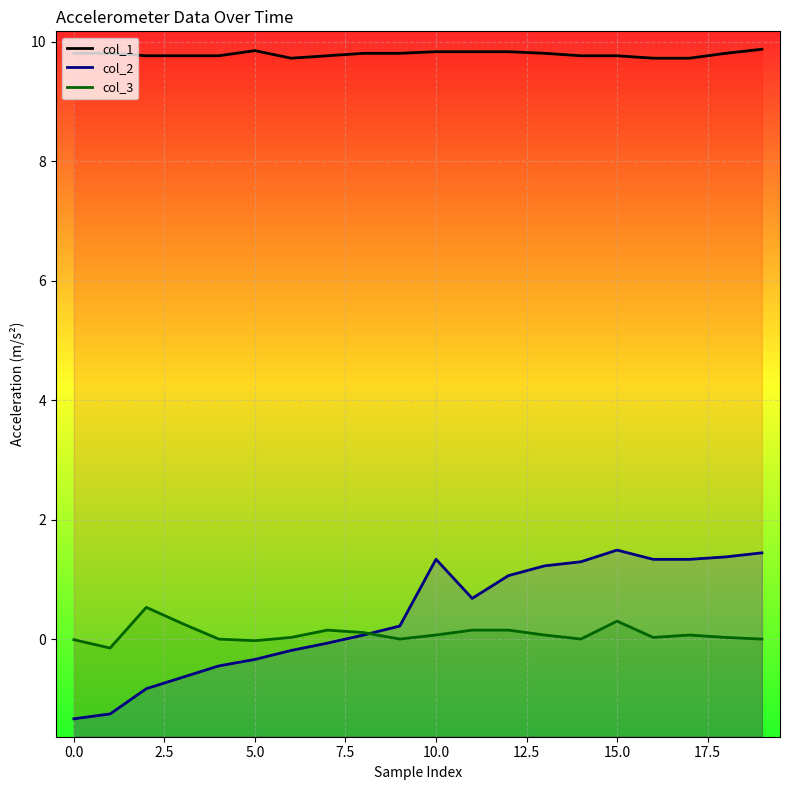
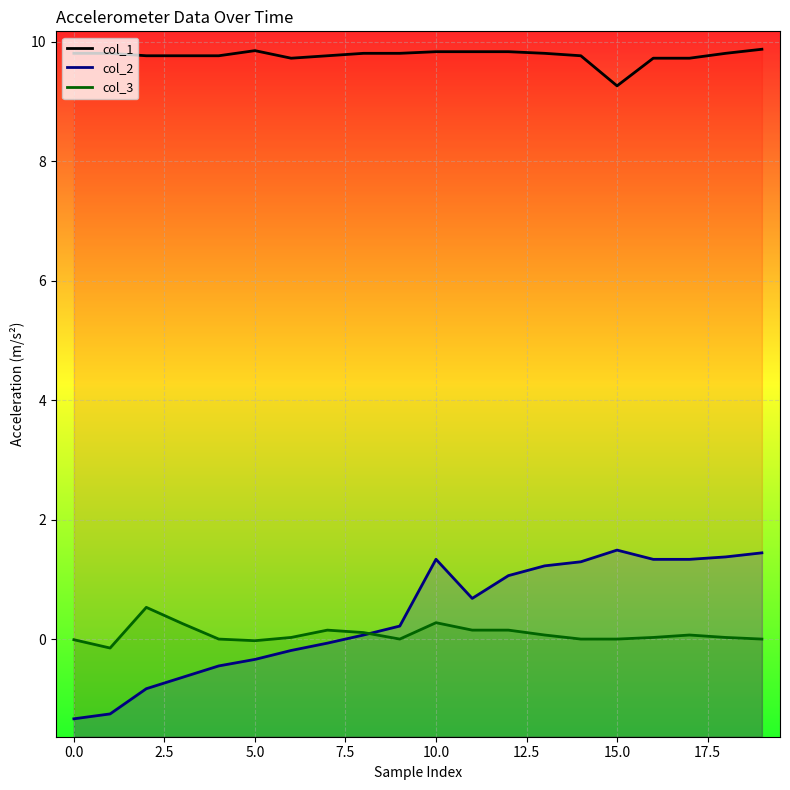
  {
    "col_1": {
      "5.0": 9.9,
      "10.0": 9.8,
-     "15.0": 9.8
+     "15.0": 9.3
    },
    "col_2": {
      "0.0": -1.3,
      "5.0": -0.3,
      "10.0": 1.3,
      "15.0": 1.5
    },
    "col_3": {
      "0.0": 0.0,
      "5.0": 0.0,
-     "10.0": 0.1,
-     "15.0": 0.3
+     "10.0": 0.3,
+     "15.0": 0.0
    }
  }
